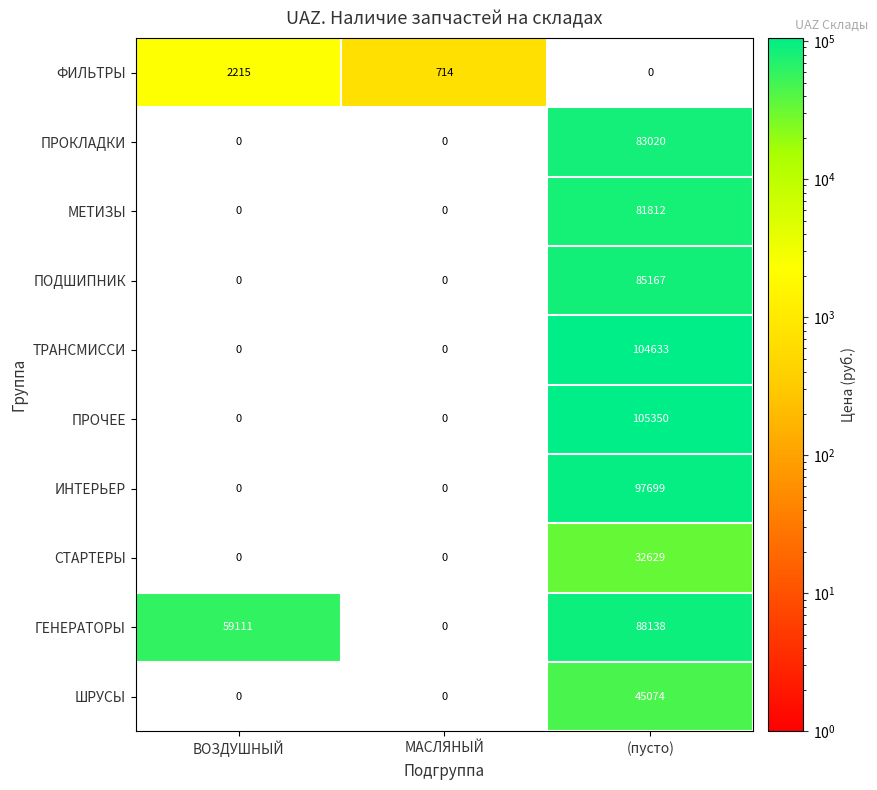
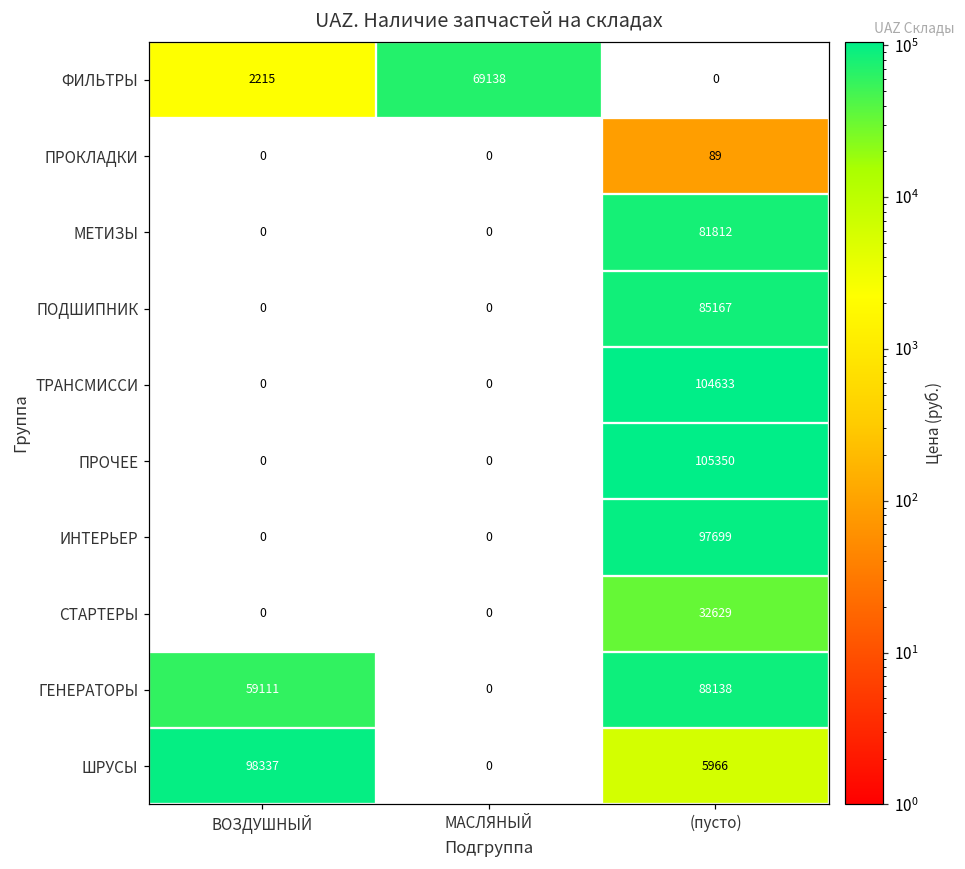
  {
    "ФИЛЬТРЫ": {
      "ВОЗДУШНЫЙ": 2215,
-     "МАСЛЯНЫЙ": 714,
+     "МАСЛЯНЫЙ": 69138,
      "(пусто)": 0
    },
    "ПРОКЛАДКИ": {
      "ВОЗДУШНЫЙ": 0,
      "МАСЛЯНЫЙ": 0,
-     "(пусто)": 83020
+     "(пусто)": 89
    },
    "МЕТИЗЫ": {
      "ВОЗДУШНЫЙ": 0,
      "МАСЛЯНЫЙ": 0,
      "(пусто)": 81812
    },
    "ПОДШИПНИК": {
      "ВОЗДУШНЫЙ": 0,
      "МАСЛЯНЫЙ": 0,
      "(пусто)": 85167
    },
    "ТРАНСМИССИ": {
      "ВОЗДУШНЫЙ": 0,
      "МАСЛЯНЫЙ": 0,
      "(пусто)": 104633
    },
    "ПРОЧЕЕ": {
      "ВОЗДУШНЫЙ": 0,
      "МАСЛЯНЫЙ": 0,
      "(пусто)": 105350
    },
    "ИНТЕРЬЕР": {
      "ВОЗДУШНЫЙ": 0,
      "МАСЛЯНЫЙ": 0,
      "(пусто)": 97699
    },
    "СТАРТЕРЫ": {
      "ВОЗДУШНЫЙ": 0,
      "МАСЛЯНЫЙ": 0,
      "(пусто)": 32629
    },
    "ГЕНЕРАТОРЫ": {
      "ВОЗДУШНЫЙ": 59111,
      "МАСЛЯНЫЙ": 0,
      "(пусто)": 88138
    },
    "ШРУСЫ": {
-     "ВОЗДУШНЫЙ": 0,
+     "ВОЗДУШНЫЙ": 98337,
      "МАСЛЯНЫЙ": 0,
-     "(пусто)": 45074
+     "(пусто)": 5966
    }
  }
